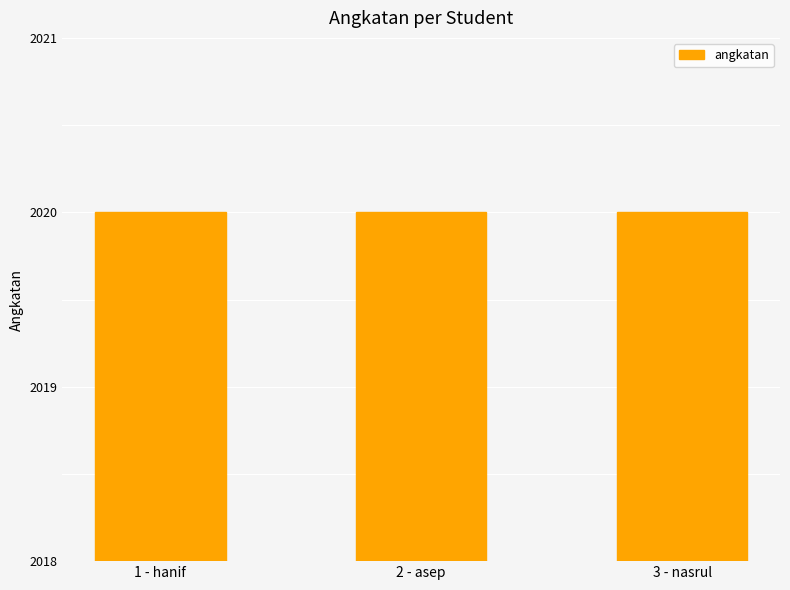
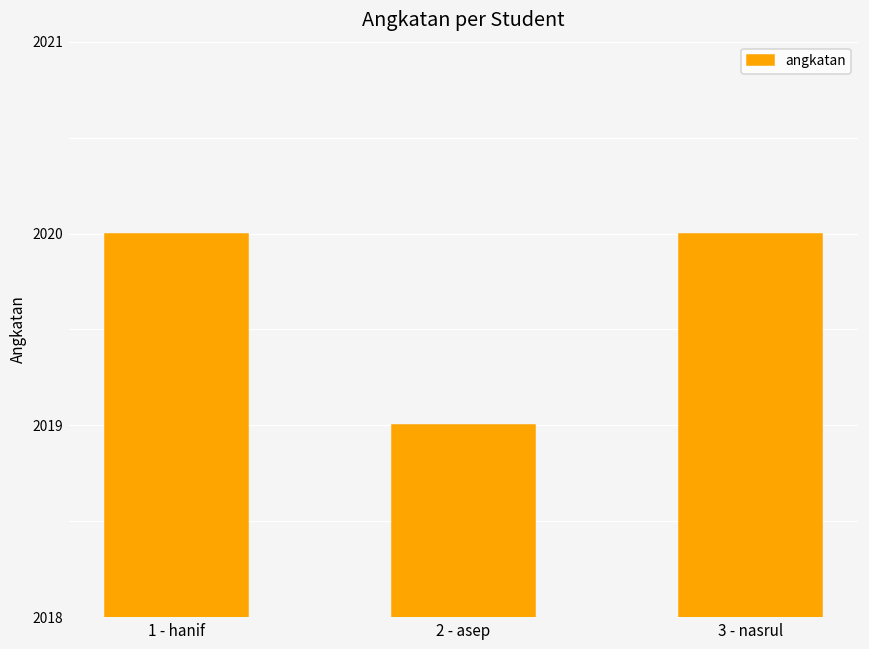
  {
    "1 - hanif": 2020,
-   "2 - asep": 2020,
+   "2 - asep": 2019,
    "3 - nasrul": 2020
  }
